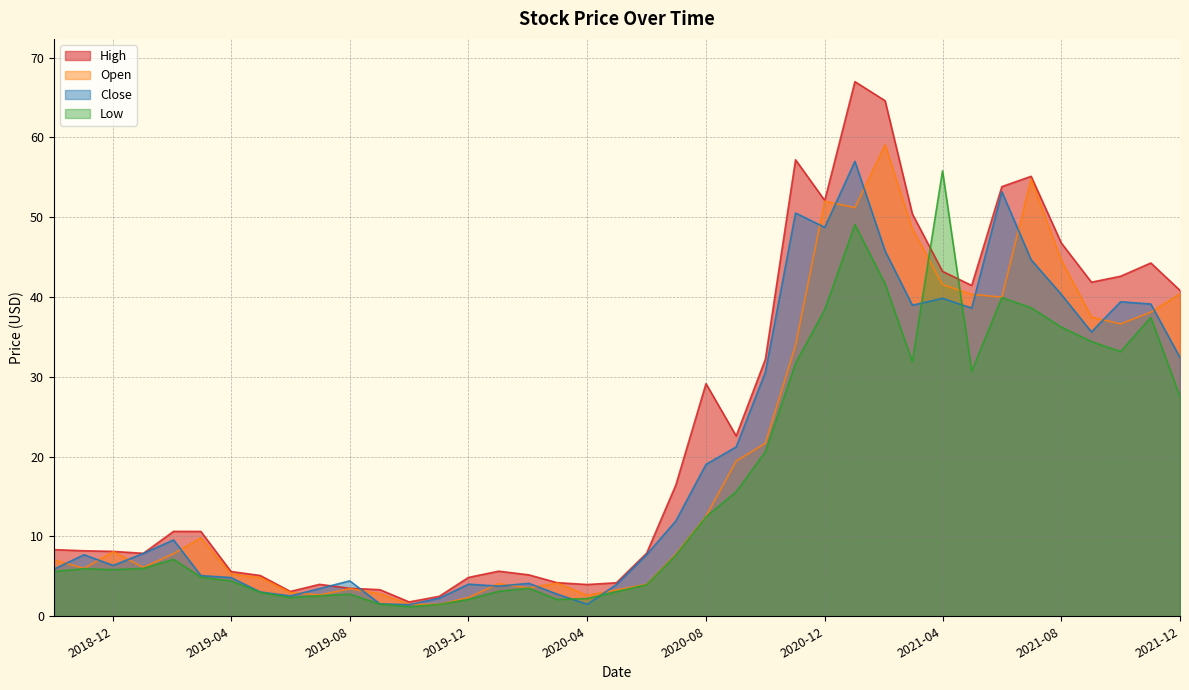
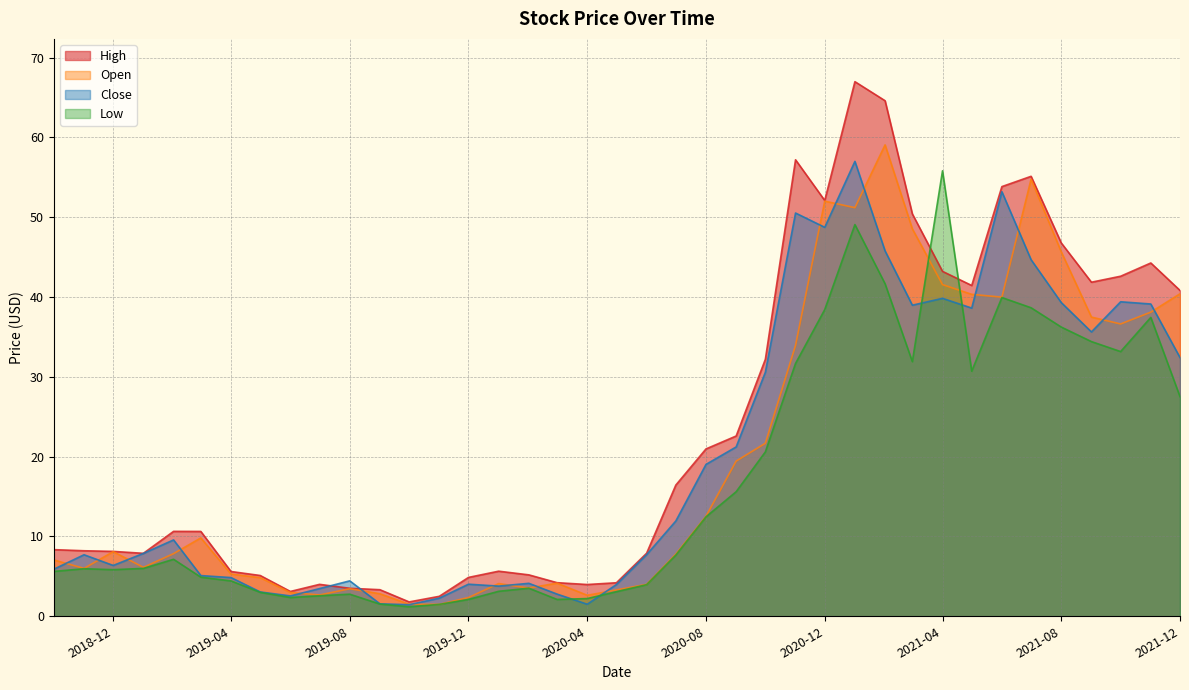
  {
    "High": {
      "2019-04": 6,
      "2019-12": 5,
      "2020-04": 4,
-     "2020-08": 29,
+     "2020-08": 21,
      "2021-04": 43,
      "2021-08": 47,
      "2021-12": 41
    },
    "Open": {
      "2019-04": 5,
      "2020-04": 3,
      "2021-04": 42,
-     "2021-08": 45,
+     "2021-08": 46,
      "2021-12": 40
    },
    "Close": {
      "2018-12": 6,
      "2019-04": 5,
      "2019-08": 4,
      "2019-12": 4,
      "2020-04": 2,
      "2020-08": 19,
      "2020-12": 49,
      "2021-04": 40,
-     "2021-08": 40,
+     "2021-08": 39,
      "2021-12": 32
    },
    "Low": {
      "2018-12": 6,
      "2019-04": 4,
      "2019-08": 3,
      "2020-04": 2,
      "2020-12": 38,
      "2021-04": 56,
      "2021-08": 36,
      "2021-12": 28
    }
  }
